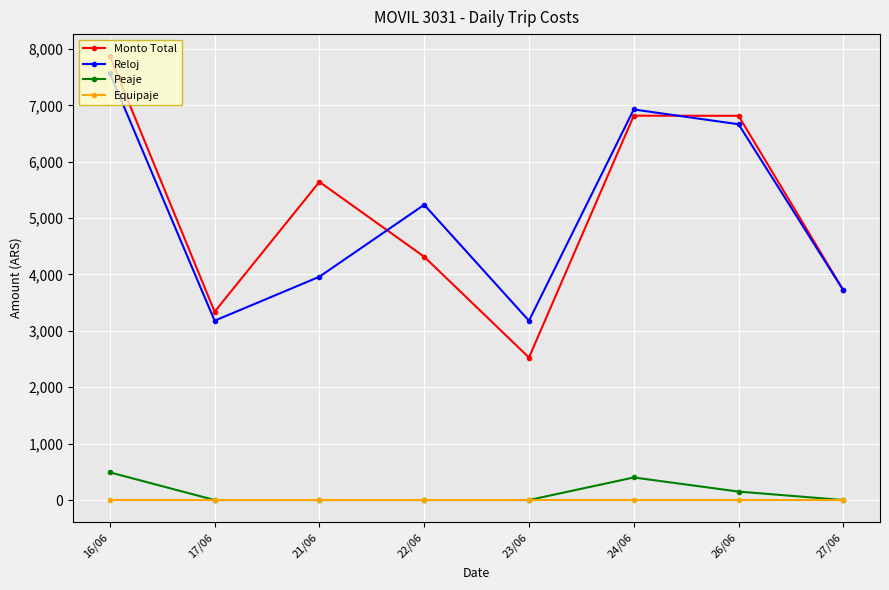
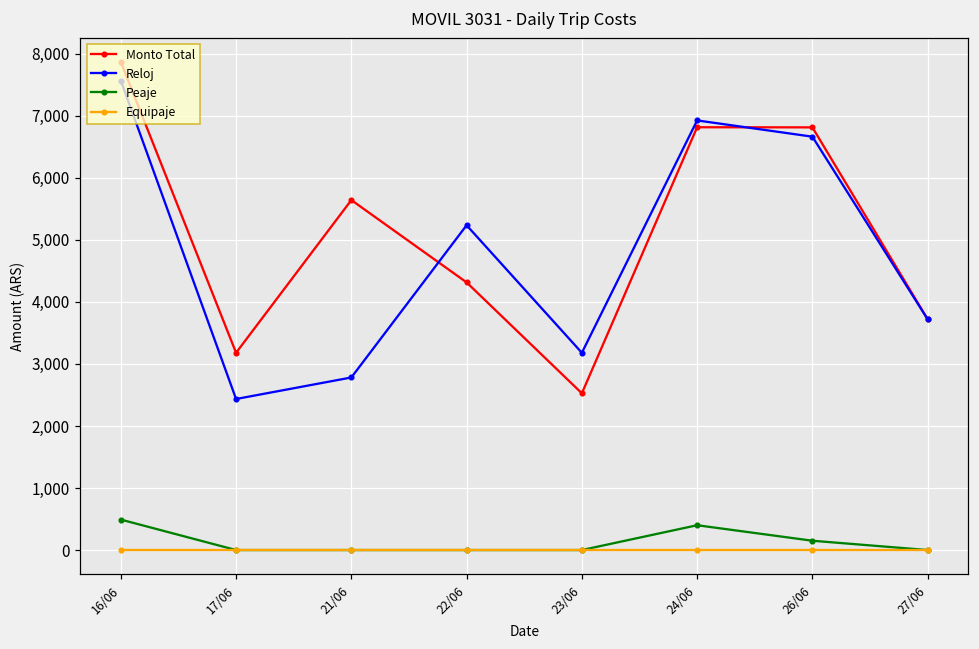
  {
    "Monto Total": {
-     "17/06": "3,300",
+     "17/06": "3,200",
      "21/06": "5,600",
      "22/06": "4,300",
      "23/06": "2,500",
      "24/06": "6,800",
      "26/06": "6,800"
    },
    "Reloj": {
-     "17/06": "3,200",
-     "21/06": "4,000",
+     "17/06": "2,400",
+     "21/06": "2,800",
      "22/06": "5,200",
      "23/06": "3,200",
      "24/06": "6,900",
      "26/06": "6,700"
    },
    "Peaje": {
      "16/06": "500",
      "24/06": "400",
      "26/06": "200"
    },
    "Equipaje": {
      "16/06": "0",
      "24/06": "0",
      "26/06": "0"
    }
  }
